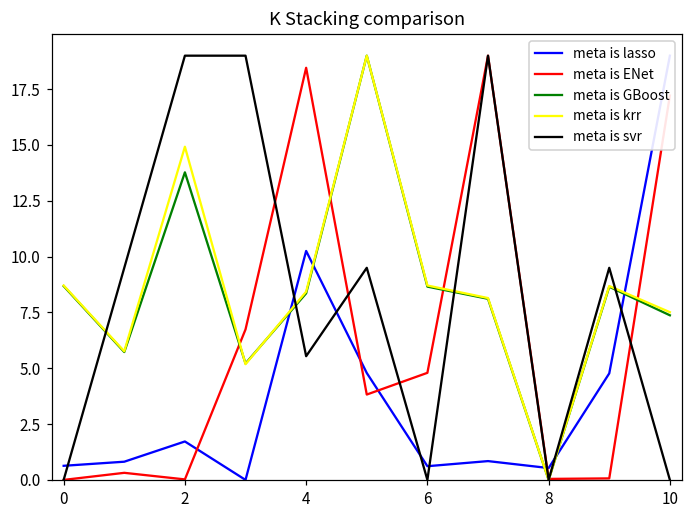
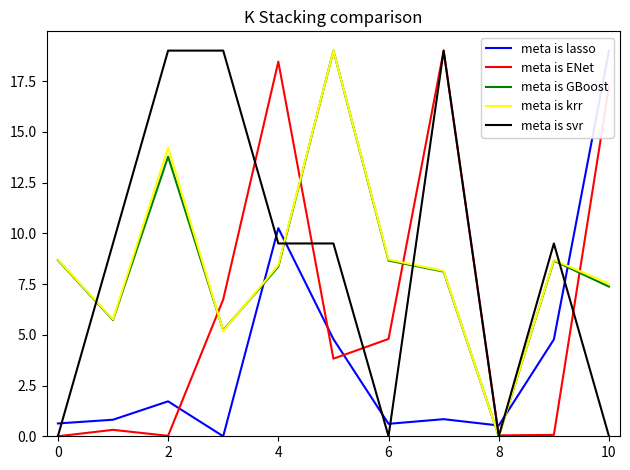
  {
    "meta is lasso": {
      "0": 0.6,
      "2": 1.7,
      "4": 10.3,
      "6": 0.6,
      "8": 0.5
    },
    "meta is ENet": {
      "2": 0.0,
      "4": 18.5,
      "6": 4.8
    },
    "meta is GBoost": {
      "2": 13.8,
      "10": 7.4
    },
    "meta is krr": {
-     "2": 14.9,
+     "2": 14.2,
      "10": 7.5
    },
    "meta is svr": {
      "2": 19.0,
-     "4": 5.5,
+     "4": 9.5,
      "6": 0.0,
      "10": 0.0
    }
  }
